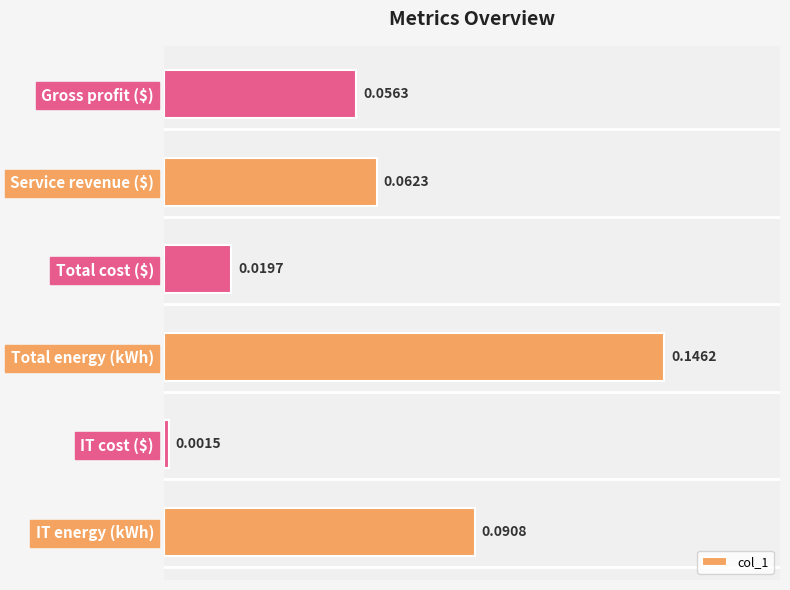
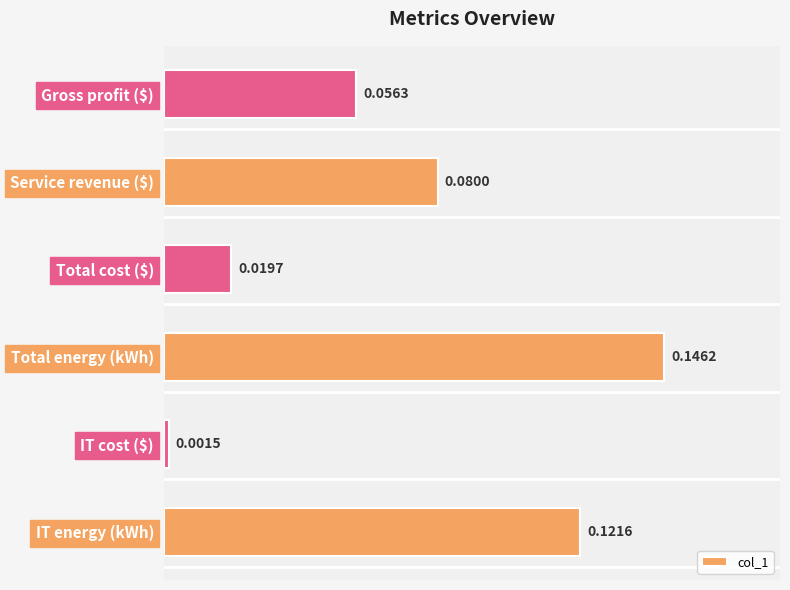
  {
    "Gross profit ($)": 0.0563,
-   "Service revenue ($)": 0.0623,
+   "Service revenue ($)": 0.0800,
    "Total cost ($)": 0.0197,
    "Total energy (kWh)": 0.1462,
    "IT cost ($)": 0.0015,
-   "IT energy (kWh)": 0.0908
+   "IT energy (kWh)": 0.1216
  }
